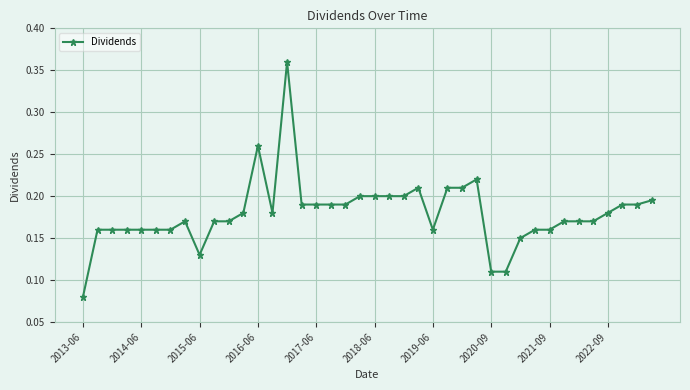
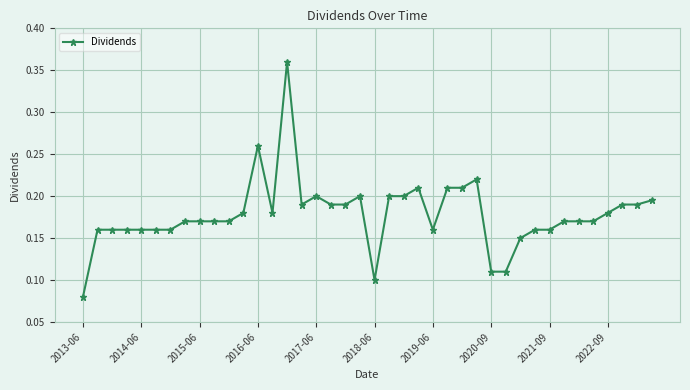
  {
    "2013-06": 0.08,
    "2014-06": 0.16,
-   "2015-06": 0.13,
+   "2015-06": 0.17,
    "2016-06": 0.26,
-   "2017-06": 0.19,
-   "2018-06": 0.2,
+   "2017-06": 0.20,
+   "2018-06": 0.1,
    "2019-06": 0.16,
    "2020-09": 0.11,
    "2021-09": 0.16,
    "2022-09": 0.18
  }
